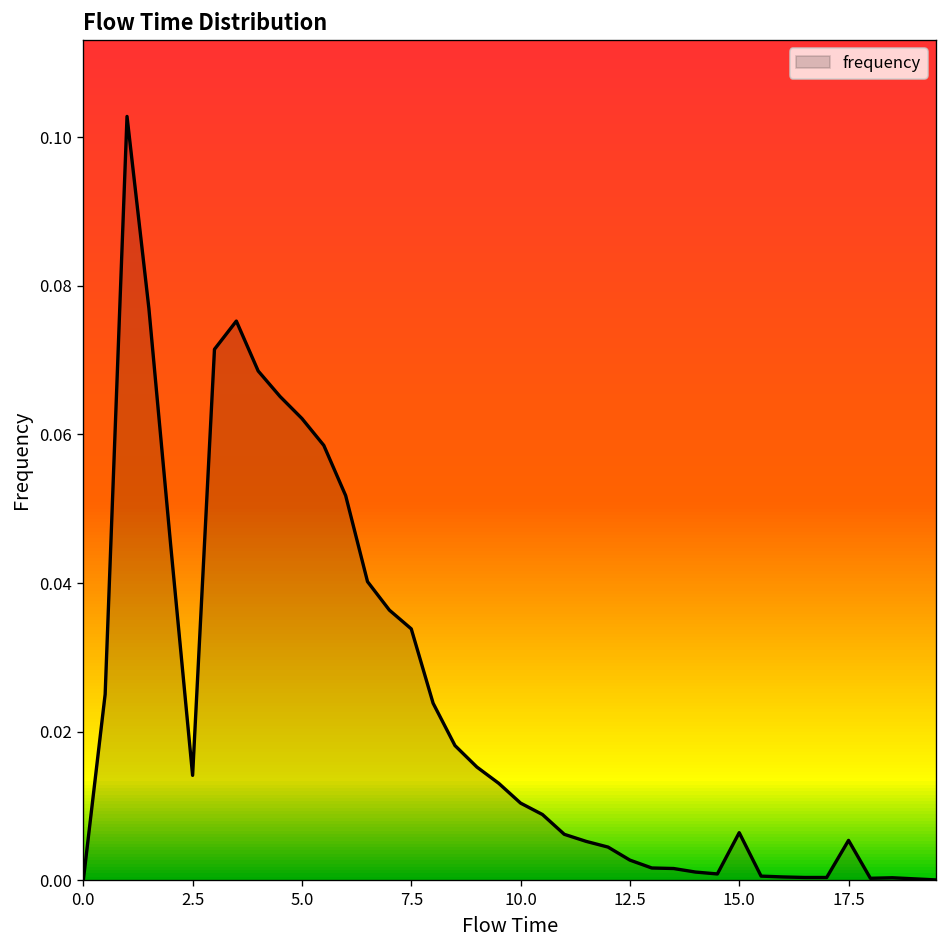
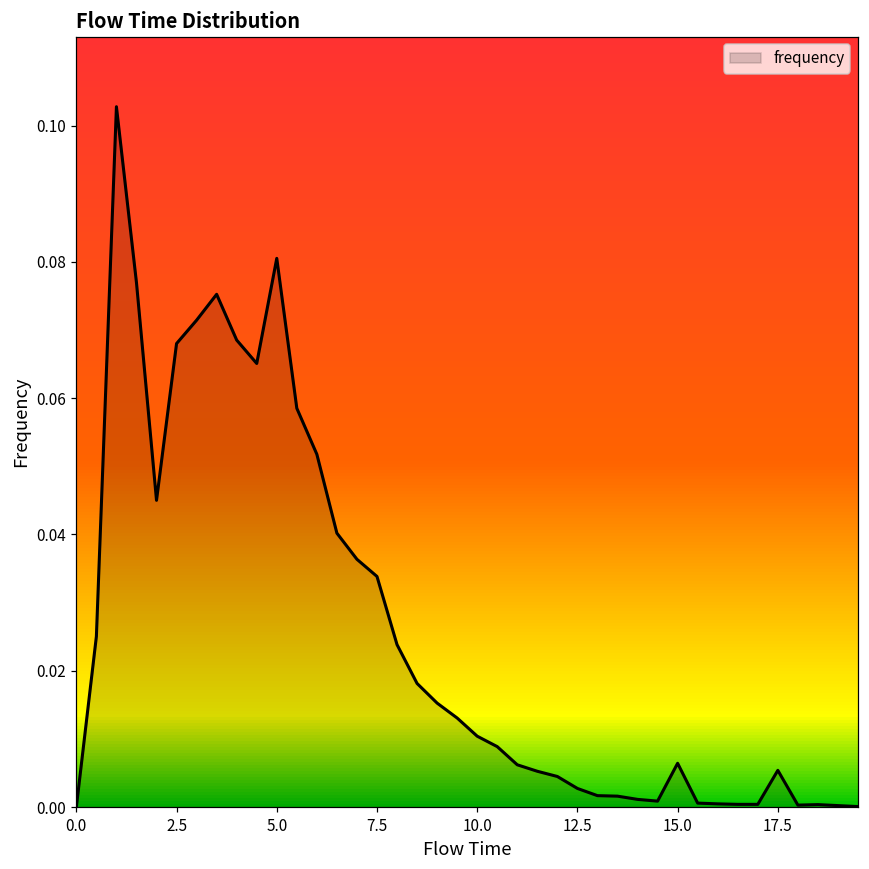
  {
    "0.0": 0.000,
-   "2.5": 0.014,
-   "5.0": 0.062,
+   "2.5": 0.068,
+   "5.0": 0.081,
    "7.5": 0.034,
    "10.0": 0.010,
    "12.5": 0.003,
    "15.0": 0.006,
    "17.5": 0.005
  }
